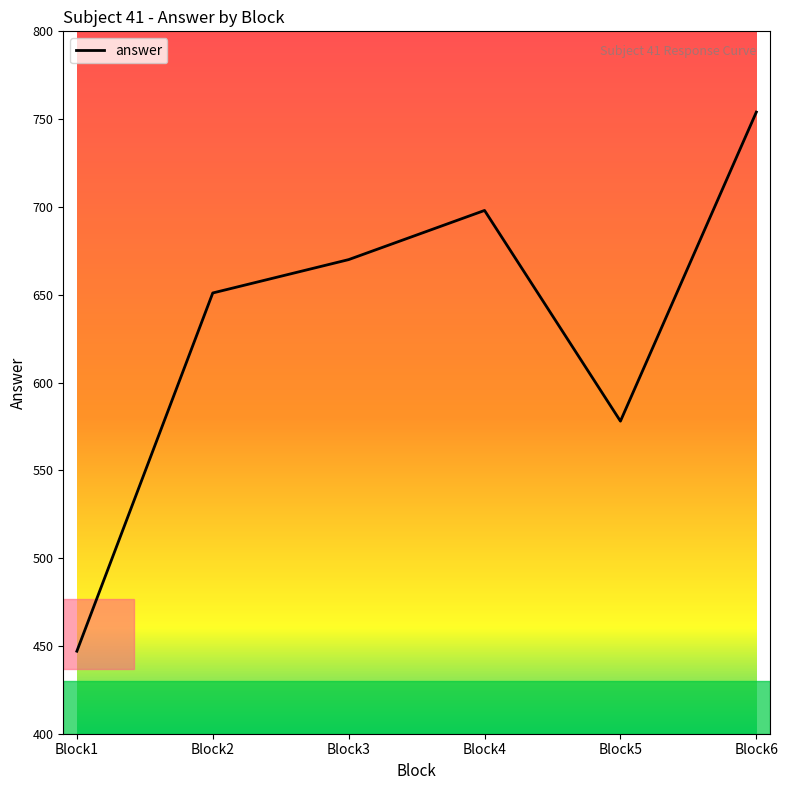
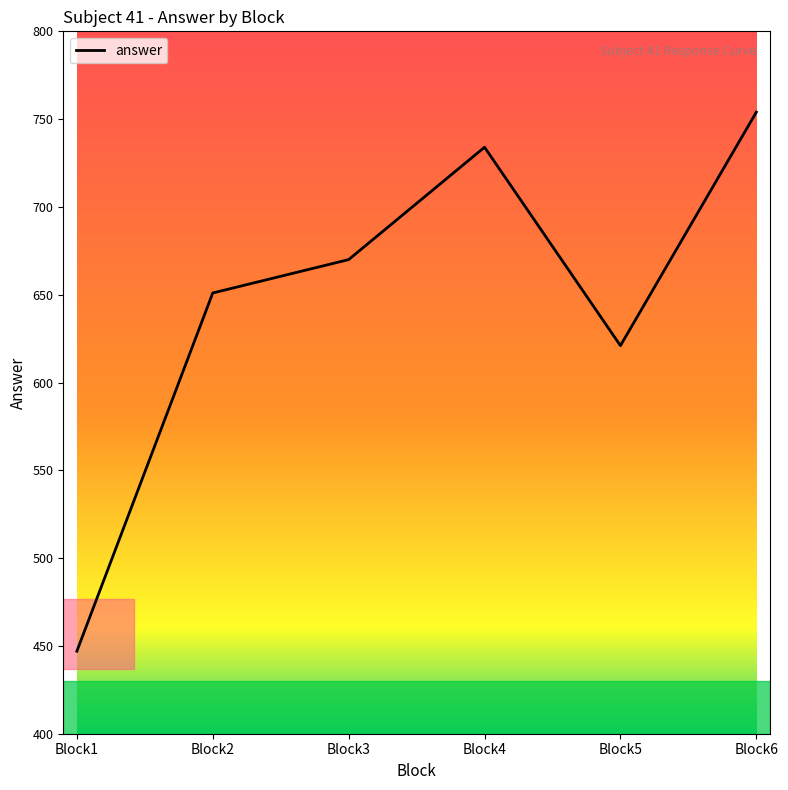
  {
    "Block2": 651,
    "Block3": 670,
-   "Block4": 698,
-   "Block5": 578,
+   "Block4": 734,
+   "Block5": 621,
    "Block6": 754
  }
